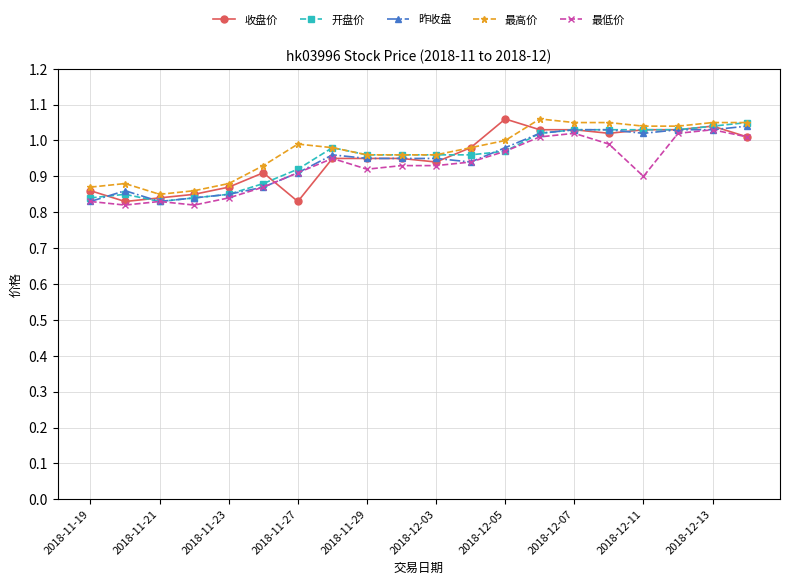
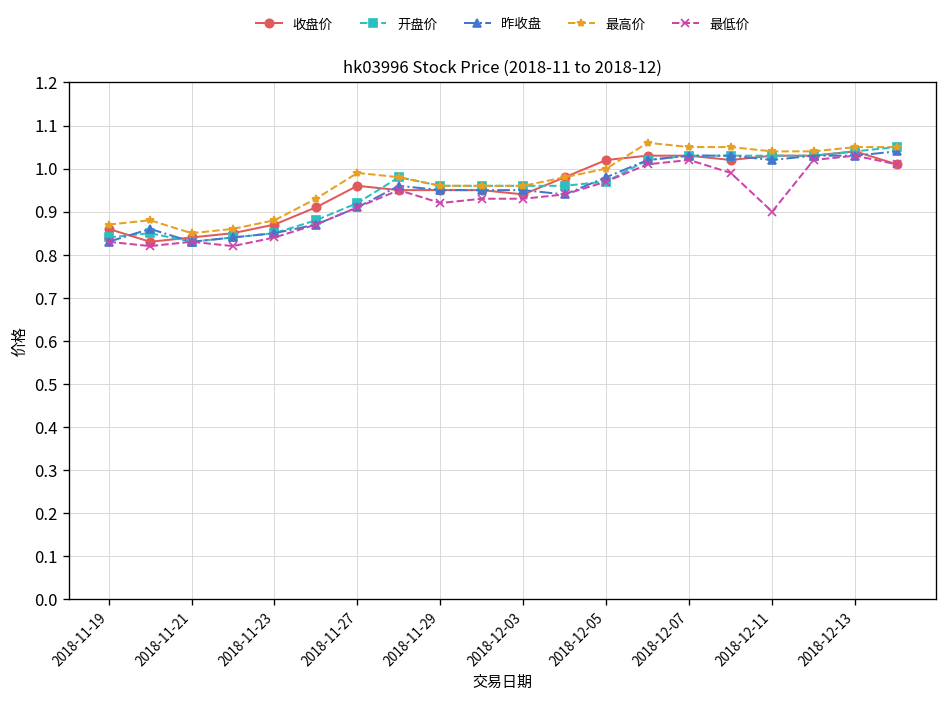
  {
    "收盘价": {
      "2018-11-19": 0.86,
      "2018-11-21": 0.84,
      "2018-11-23": 0.87,
-     "2018-11-27": 0.83,
+     "2018-11-27": 0.96,
      "2018-12-03": 0.94,
-     "2018-12-05": 1.06
+     "2018-12-05": 1.02
    },
    "开盘价": {
      "2018-11-19": 0.84,
      "2018-11-27": 0.92
    },
    "昨收盘": {
      "2018-12-03": 0.95,
      "2018-12-05": 0.98,
      "2018-12-11": 1.02
    },
    "最高价": {
      "2018-11-19": 0.87,
      "2018-11-21": 0.85,
      "2018-11-23": 0.88,
      "2018-11-27": 0.99,
      "2018-12-05": 1.00,
      "2018-12-07": 1.05,
      "2018-12-11": 1.04,
      "2018-12-13": 1.05
    },
    "最低价": {
      "2018-11-23": 0.84,
      "2018-11-29": 0.92,
      "2018-12-03": 0.93,
      "2018-12-07": 1.02,
      "2018-12-11": 0.90
    }
  }
